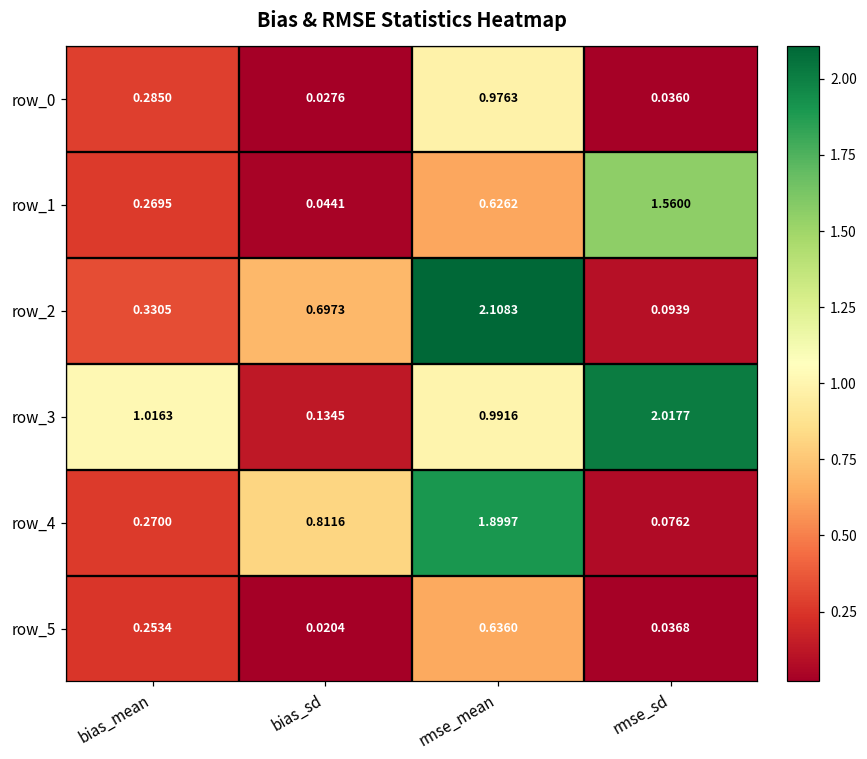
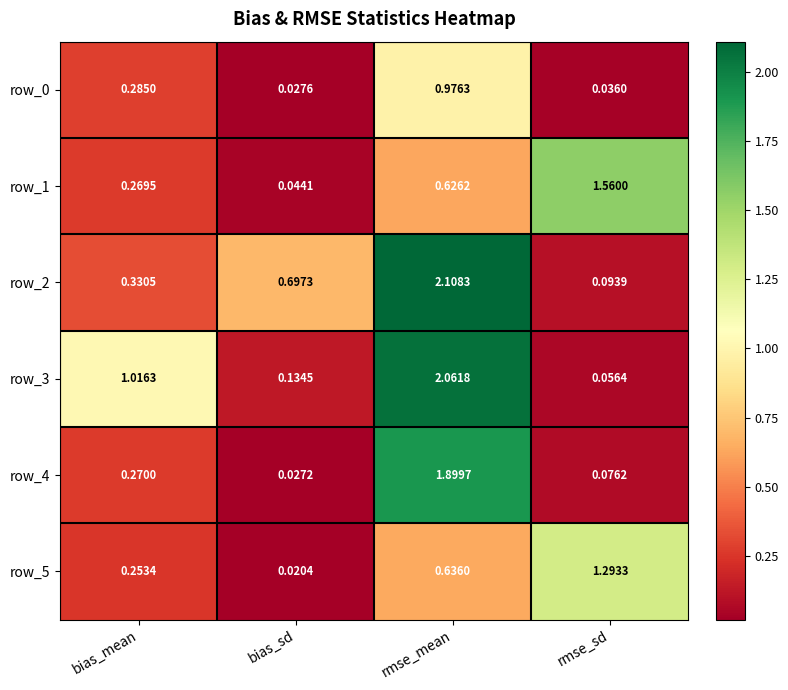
  {
    "row_0": {
      "bias_mean": 0.2850,
      "bias_sd": 0.0276,
      "rmse_mean": 0.9763,
      "rmse_sd": 0.0360
    },
    "row_1": {
      "bias_mean": 0.2695,
      "bias_sd": 0.0441,
      "rmse_mean": 0.6262,
      "rmse_sd": 1.5600
    },
    "row_2": {
      "bias_mean": 0.3305,
      "bias_sd": 0.6973,
      "rmse_mean": 2.1083,
      "rmse_sd": 0.0939
    },
    "row_3": {
      "bias_mean": 1.0163,
      "bias_sd": 0.1345,
-     "rmse_mean": 0.9916,
-     "rmse_sd": 2.0177
+     "rmse_mean": 2.0618,
+     "rmse_sd": 0.0564
    },
    "row_4": {
      "bias_mean": 0.2700,
-     "bias_sd": 0.8116,
+     "bias_sd": 0.0272,
      "rmse_mean": 1.8997,
      "rmse_sd": 0.0762
    },
    "row_5": {
      "bias_mean": 0.2534,
      "bias_sd": 0.0204,
      "rmse_mean": 0.6360,
-     "rmse_sd": 0.0368
+     "rmse_sd": 1.2933
    }
  }
